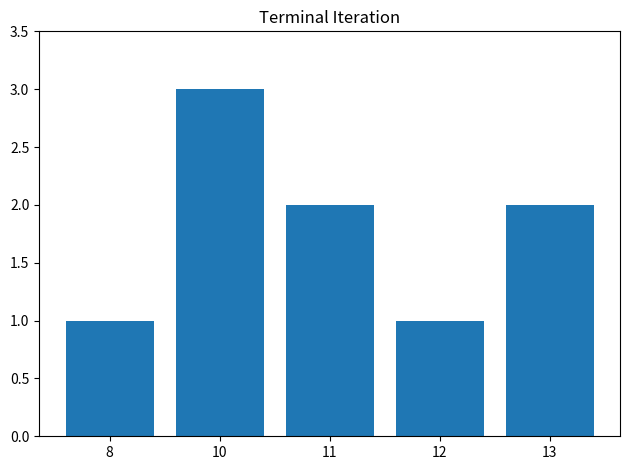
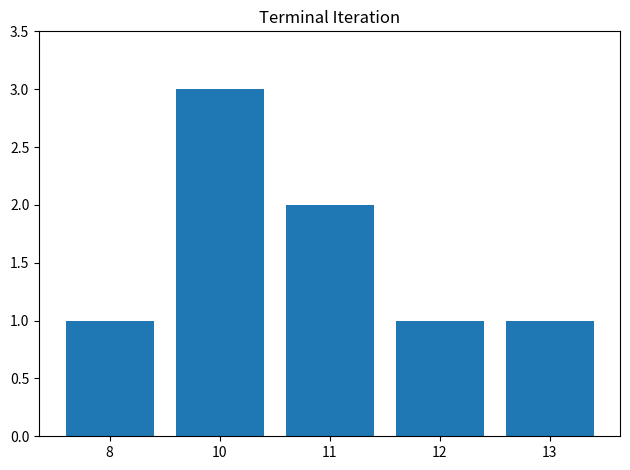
  {
    "8": 1,
    "10": 3,
    "11": 2,
    "12": 1,
-   "13": 2
+   "13": 1
  }
